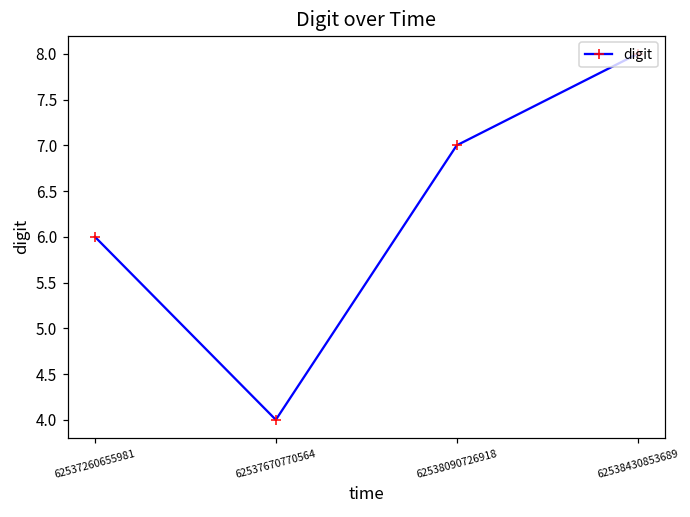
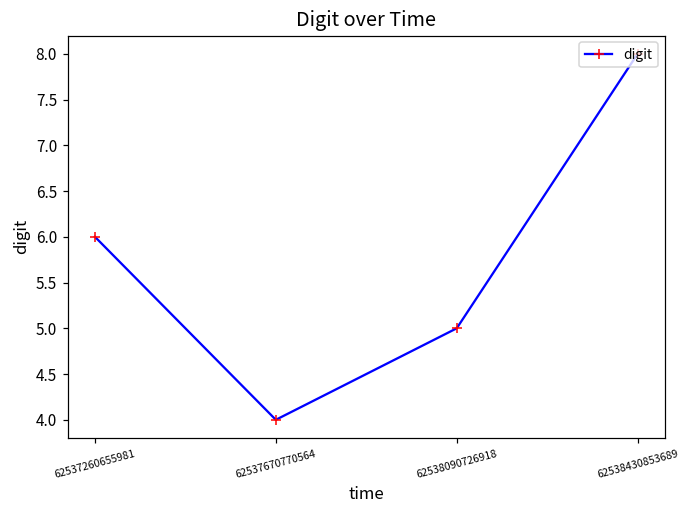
  {
    "62537260655981": 6,
    "62537670770564": 4,
-   "62538090726918": 7
+   "62538090726918": 5
  }
